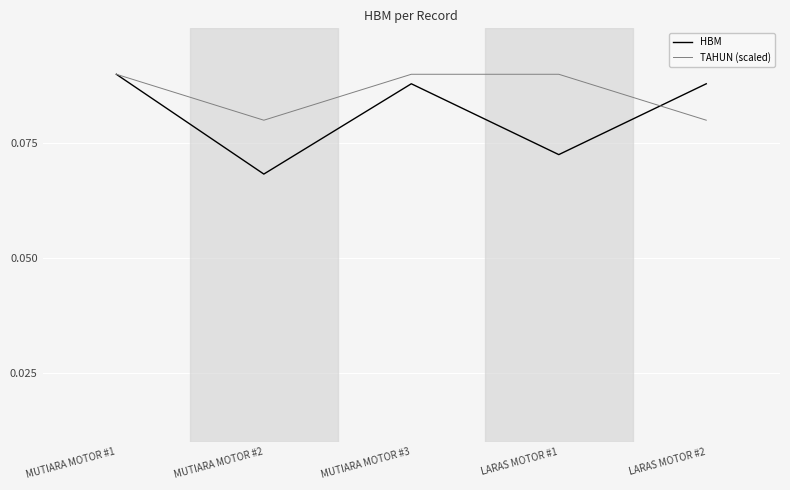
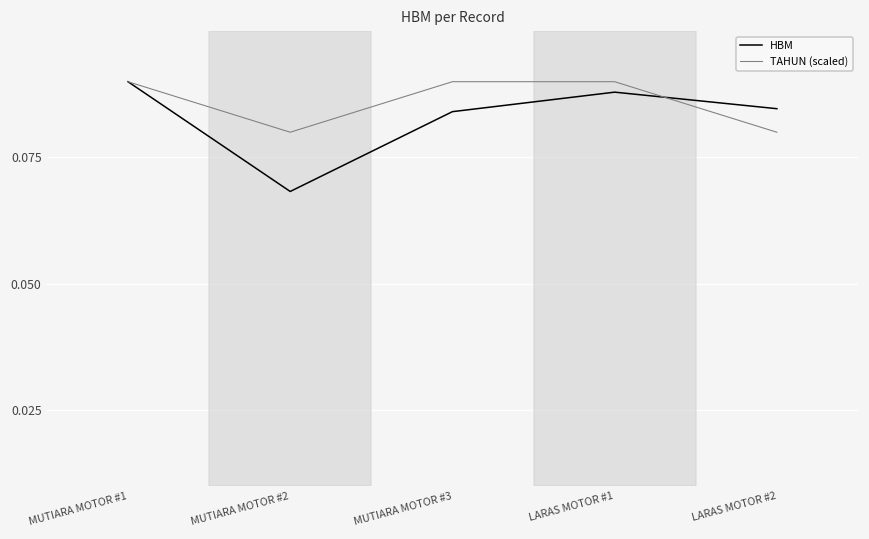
  {
    "HBM": {
      "MUTIARA MOTOR #2": 0.068,
-     "MUTIARA MOTOR #3": 0.088,
-     "LARAS MOTOR #1": 0.073,
-     "LARAS MOTOR #2": 0.088
+     "MUTIARA MOTOR #3": 0.084,
+     "LARAS MOTOR #1": 0.088,
+     "LARAS MOTOR #2": 0.085
    },
    "TAHUN (scaled)": {
      "MUTIARA MOTOR #2": 0.080,
      "MUTIARA MOTOR #3": 0.090,
      "LARAS MOTOR #1": 0.090,
      "LARAS MOTOR #2": 0.080
    }
  }
